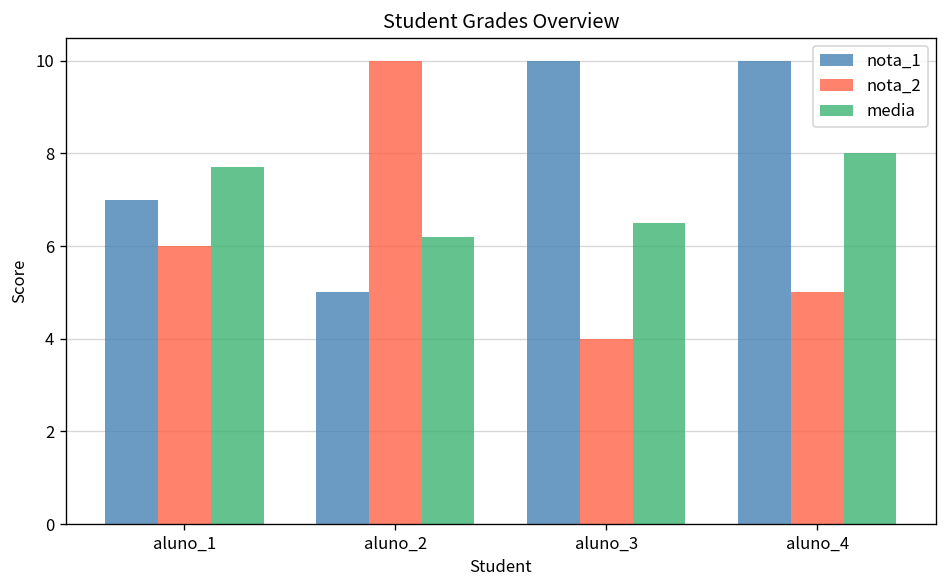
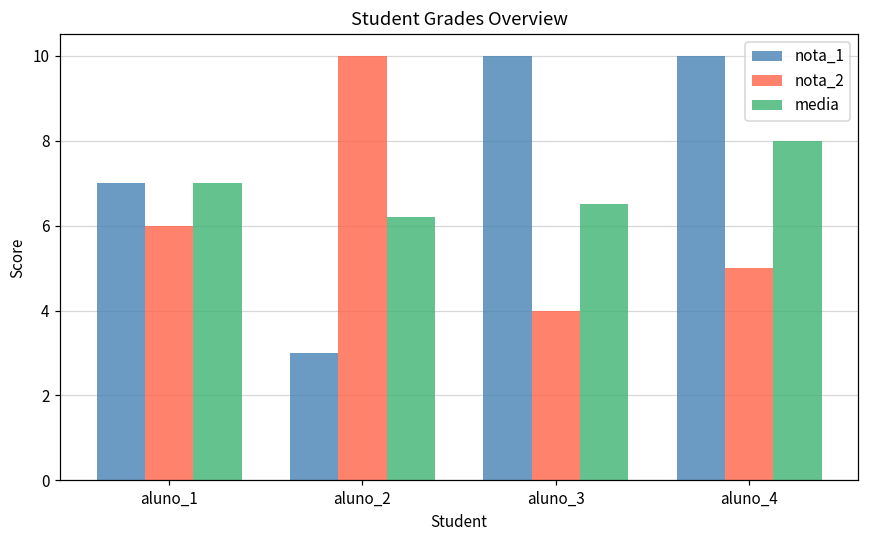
  {
    "nota_1": {
      "aluno_1": 7,
-     "aluno_2": 5,
+     "aluno_2": 3,
      "aluno_3": 10,
      "aluno_4": 10
    },
    "nota_2": {
      "aluno_1": 6.0,
      "aluno_2": 10.0,
      "aluno_3": 4.0,
      "aluno_4": 5.0
    },
    "media": {
-     "aluno_1": 7.7,
+     "aluno_1": 7.0,
      "aluno_2": 6.2,
      "aluno_3": 6.5,
      "aluno_4": 8.0
    }
  }
